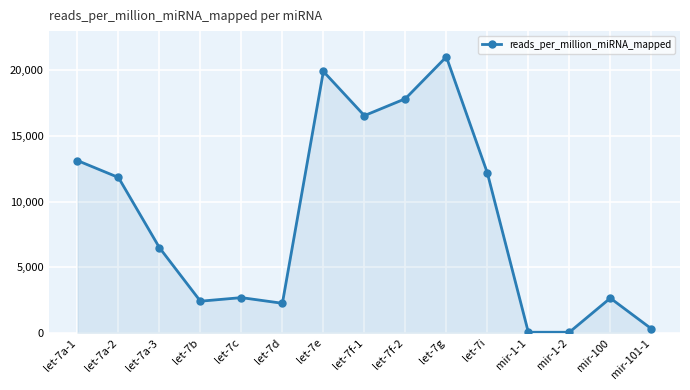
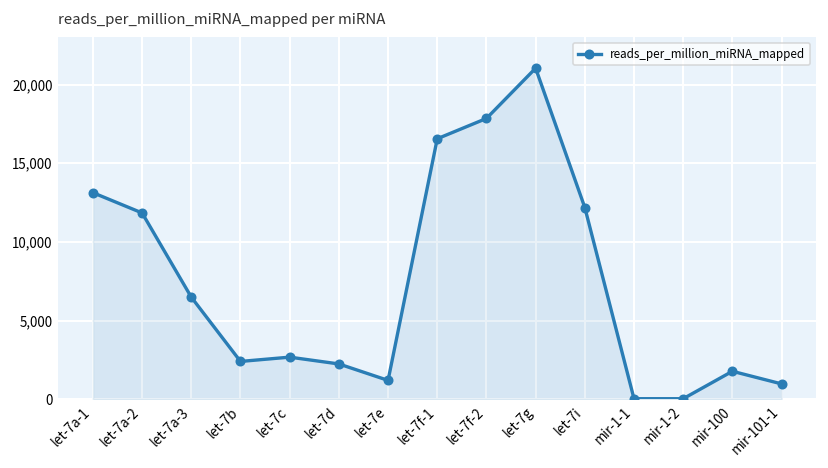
  {
    "let-7a-1": "13,100",
    "let-7a-2": "11,800",
    "let-7a-3": "6,500",
    "let-7b": "2,400",
    "let-7c": "2,700",
    "let-7d": "2,300",
-   "let-7e": "19,900",
+   "let-7e": "1,200",
    "let-7f-1": "16,600",
    "let-7f-2": "17,800",
    "let-7g": "21,000",
    "let-7i": "12,200",
    "mir-1-1": "0",
    "mir-1-2": "0",
-   "mir-100": "2,600",
-   "mir-101-1": "300"
+   "mir-100": "1,800",
+   "mir-101-1": "1,000"
  }
